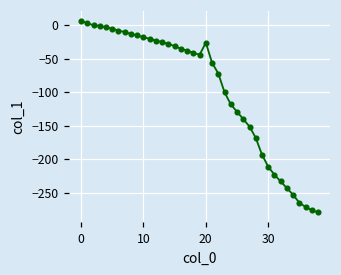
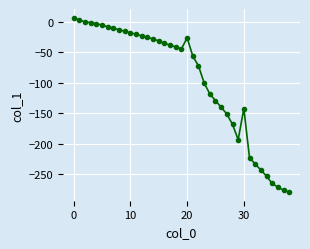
  {
    "0": 10,
    "10": -20,
    "20": -30,
-   "30": -210
+   "30": -140
  }
